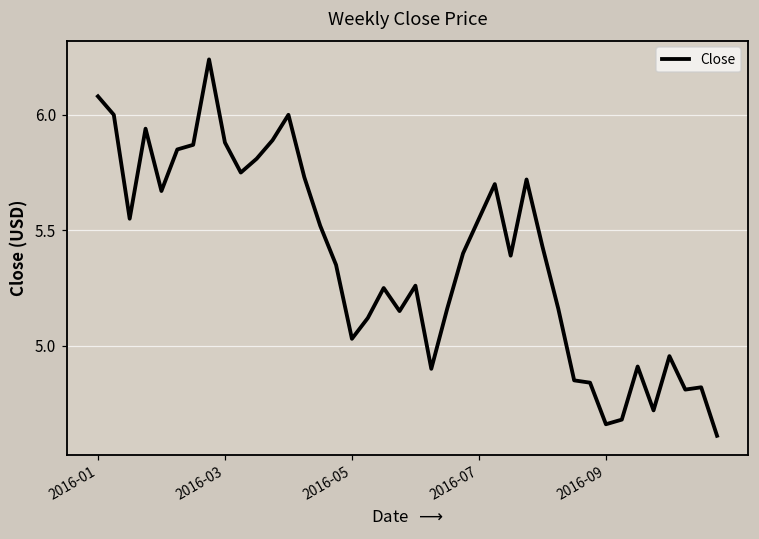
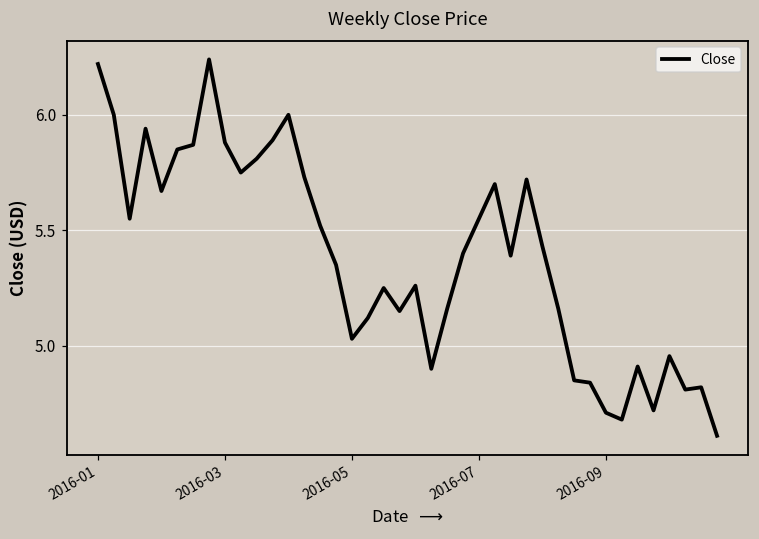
  {
-   "2016-01": 6.08,
+   "2016-01": 6.22,
    "2016-03": 5.88,
    "2016-05": 5.03,
    "2016-07": 5.55,
-   "2016-09": 4.66
+   "2016-09": 4.71
  }
